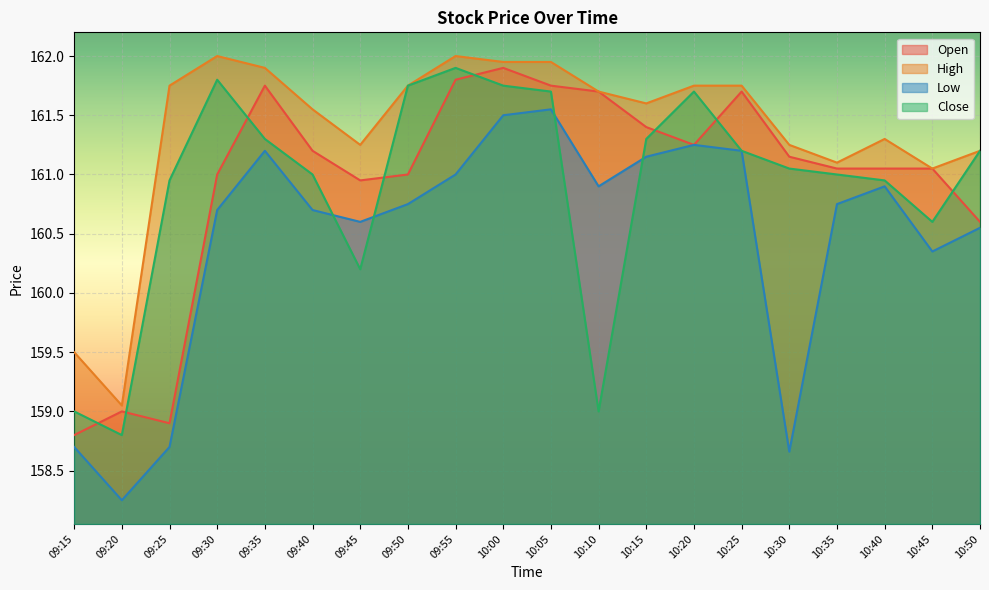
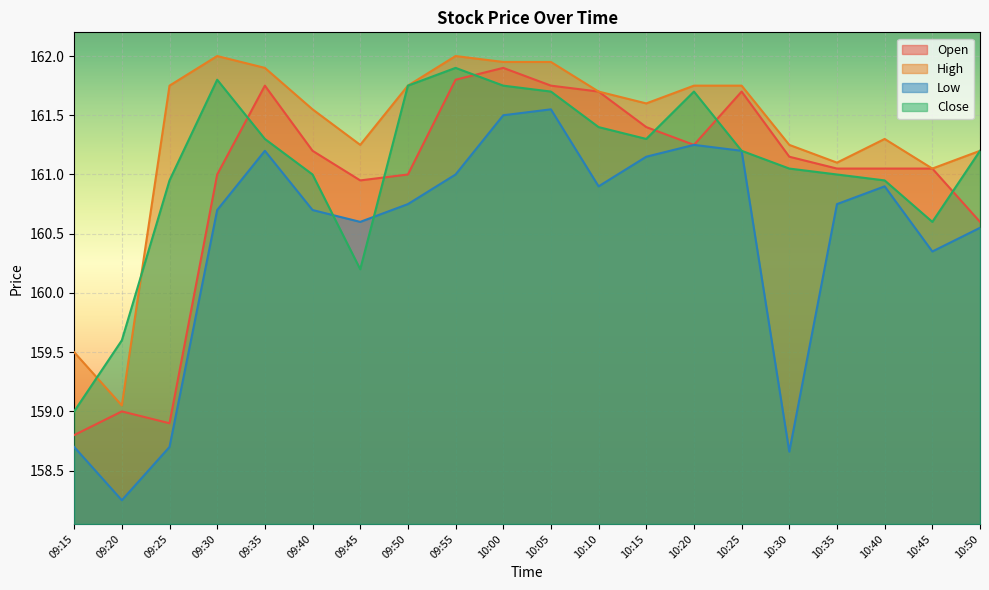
  {
    "Low": {
      "09:15": 158.7,
      "09:20": 158.25,
      "09:25": 158.7,
      "09:30": 160.7,
      "09:35": 161.2,
      "09:40": 160.7,
      "09:45": 160.6,
      "09:50": 160.75,
      "09:55": 161.0,
      "10:00": 161.5,
      "10:05": 161.55,
      "10:10": 160.9,
      "10:15": 161.15,
      "10:30": 158.66,
      "10:35": 160.75,
      "10:40": 160.9,
      "10:45": 160.35,
      "10:50": 160.55
    },
    "Close": {
      "09:15": 159.0,
-     "09:20": 158.8,
+     "09:20": 159.6,
      "09:25": 160.95,
      "09:30": 161.8,
      "09:35": 161.3,
      "09:40": 161.0,
      "09:45": 160.2,
      "09:55": 161.9,
      "10:00": 161.75,
      "10:05": 161.7,
-     "10:10": 159.0,
+     "10:10": 161.4,
      "10:15": 161.3,
      "10:20": 161.7,
      "10:30": 161.05,
      "10:35": 161.0,
      "10:40": 160.95,
      "10:45": 160.6
    }
  }
